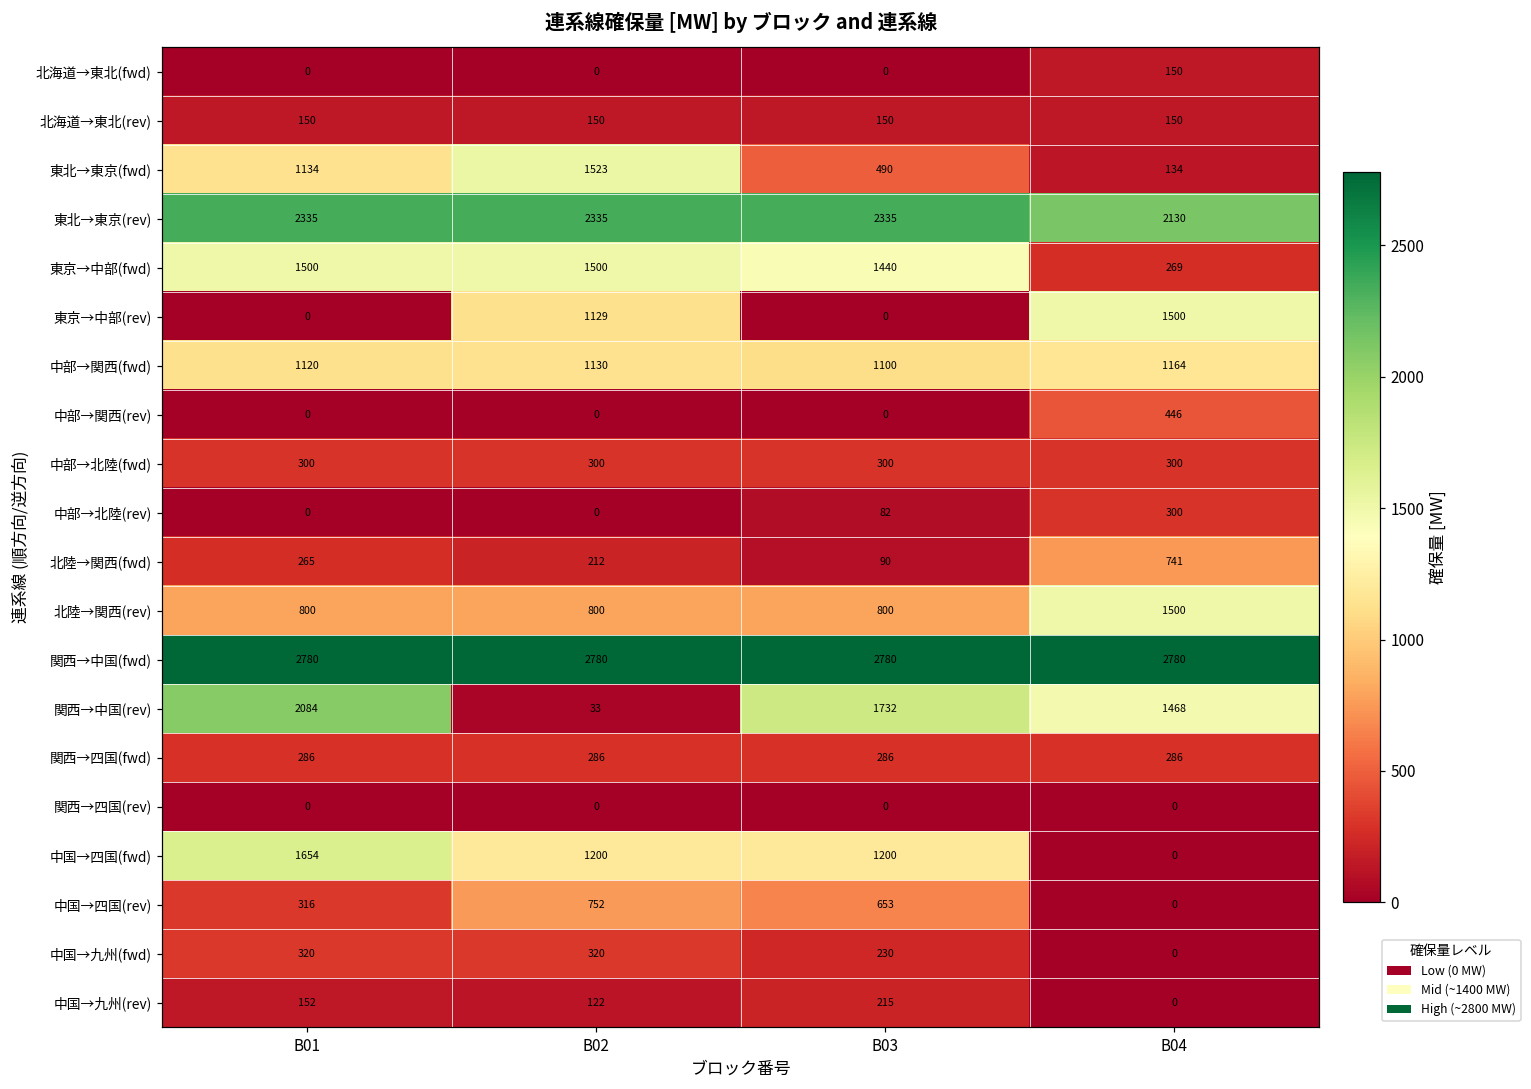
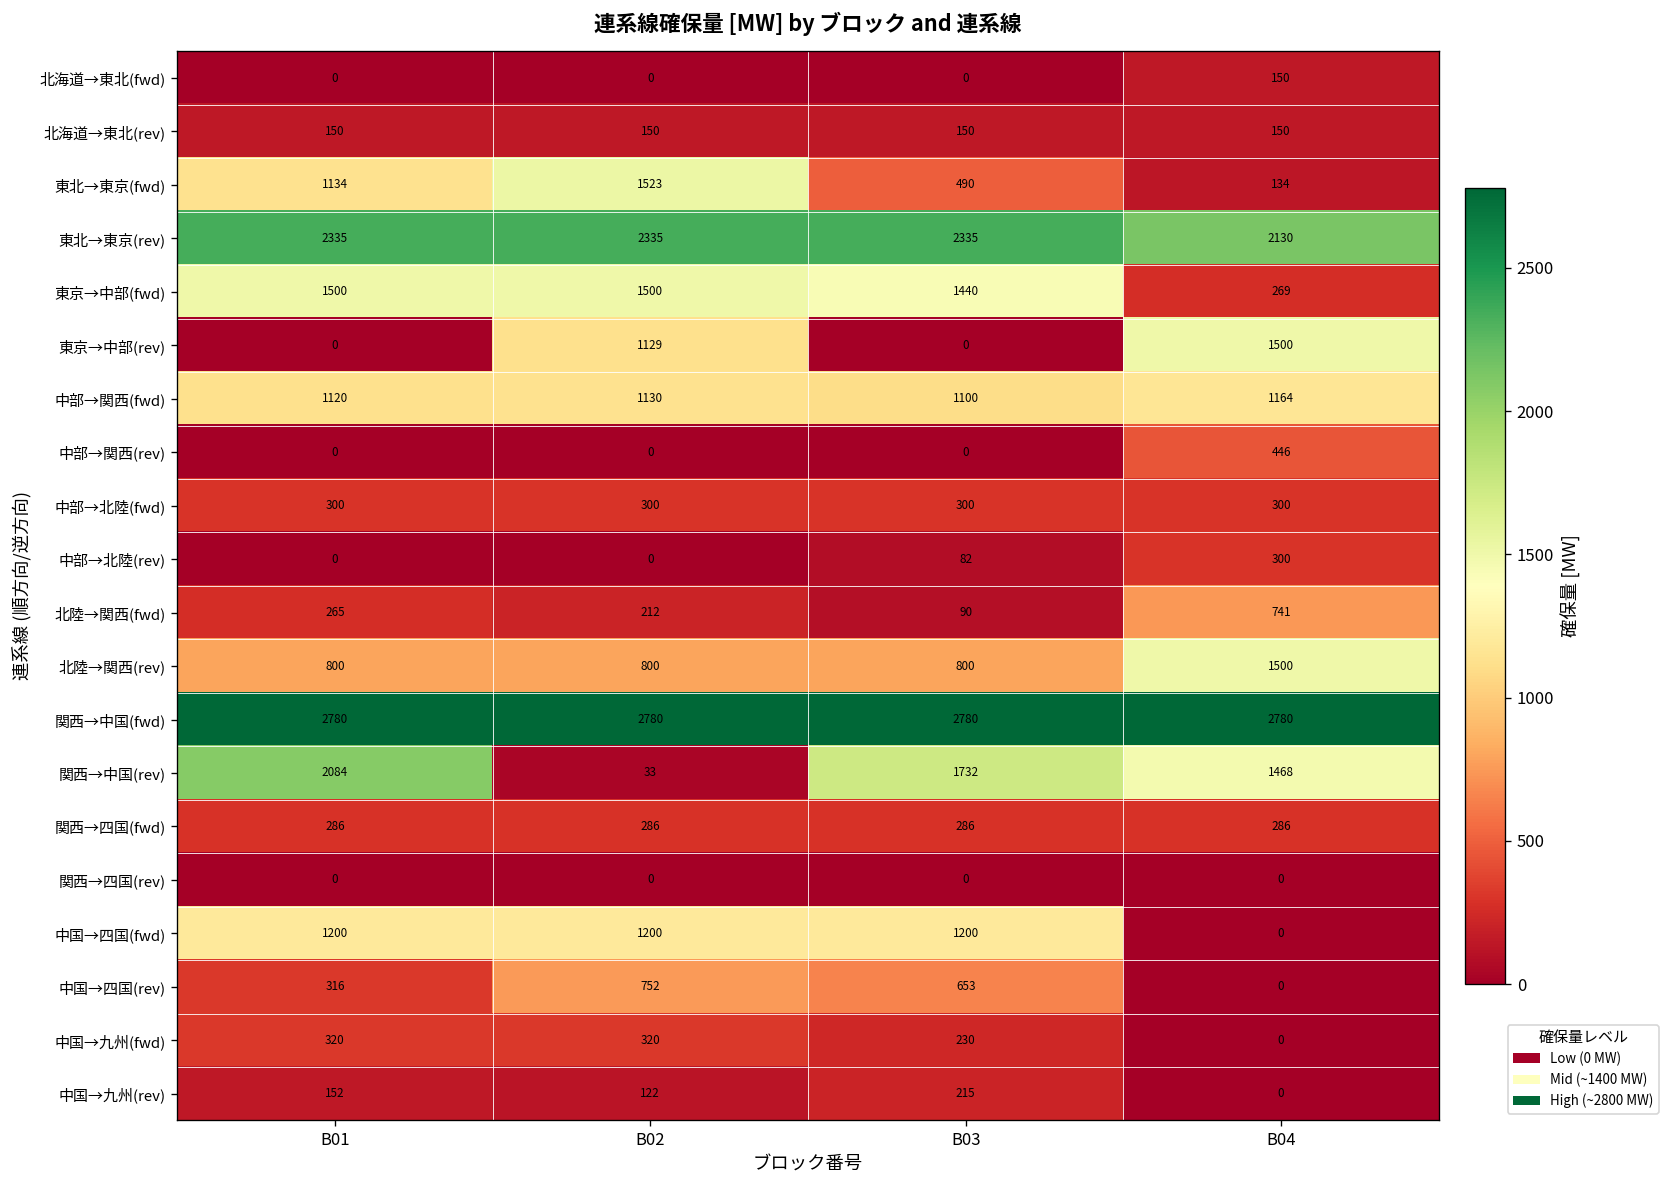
  {
    "北海道→東北(fwd)": {
      "B01": 0,
      "B02": 0,
      "B03": 0,
      "B04": 150
    },
    "北海道→東北(rev)": {
      "B01": 150,
      "B02": 150,
      "B03": 150,
      "B04": 150
    },
    "東北→東京(fwd)": {
      "B01": 1134,
      "B02": 1523,
      "B03": 490,
      "B04": 134
    },
    "東北→東京(rev)": {
      "B01": 2335,
      "B02": 2335,
      "B03": 2335,
      "B04": 2130
    },
    "東京→中部(fwd)": {
      "B01": 1500,
      "B02": 1500,
      "B03": 1440,
      "B04": 269
    },
    "東京→中部(rev)": {
      "B01": 0,
      "B02": 1129,
      "B03": 0,
      "B04": 1500
    },
    "中部→関西(fwd)": {
      "B01": 1120,
      "B02": 1130,
      "B03": 1100,
      "B04": 1164
    },
    "中部→関西(rev)": {
      "B01": 0,
      "B02": 0,
      "B03": 0,
      "B04": 446
    },
    "中部→北陸(fwd)": {
      "B01": 300,
      "B02": 300,
      "B03": 300,
      "B04": 300
    },
    "中部→北陸(rev)": {
      "B01": 0,
      "B02": 0,
      "B03": 82,
      "B04": 300
    },
    "北陸→関西(fwd)": {
      "B01": 265,
      "B02": 212,
      "B03": 90,
      "B04": 741
    },
    "北陸→関西(rev)": {
      "B01": 800,
      "B02": 800,
      "B03": 800,
      "B04": 1500
    },
    "関西→中国(fwd)": {
      "B01": 2780,
      "B02": 2780,
      "B03": 2780,
      "B04": 2780
    },
    "関西→中国(rev)": {
      "B01": 2084,
      "B02": 33,
      "B03": 1732,
      "B04": 1468
    },
    "関西→四国(fwd)": {
      "B01": 286,
      "B02": 286,
      "B03": 286,
      "B04": 286
    },
    "関西→四国(rev)": {
      "B01": 0,
      "B02": 0,
      "B03": 0,
      "B04": 0
    },
    "中国→四国(fwd)": {
-     "B01": 1654,
+     "B01": 1200,
      "B02": 1200,
      "B03": 1200,
      "B04": 0
    },
    "中国→四国(rev)": {
      "B01": 316,
      "B02": 752,
      "B03": 653,
      "B04": 0
    },
    "中国→九州(fwd)": {
      "B01": 320,
      "B02": 320,
      "B03": 230,
      "B04": 0
    },
    "中国→九州(rev)": {
      "B01": 152,
      "B02": 122,
      "B03": 215,
      "B04": 0
    }
  }
